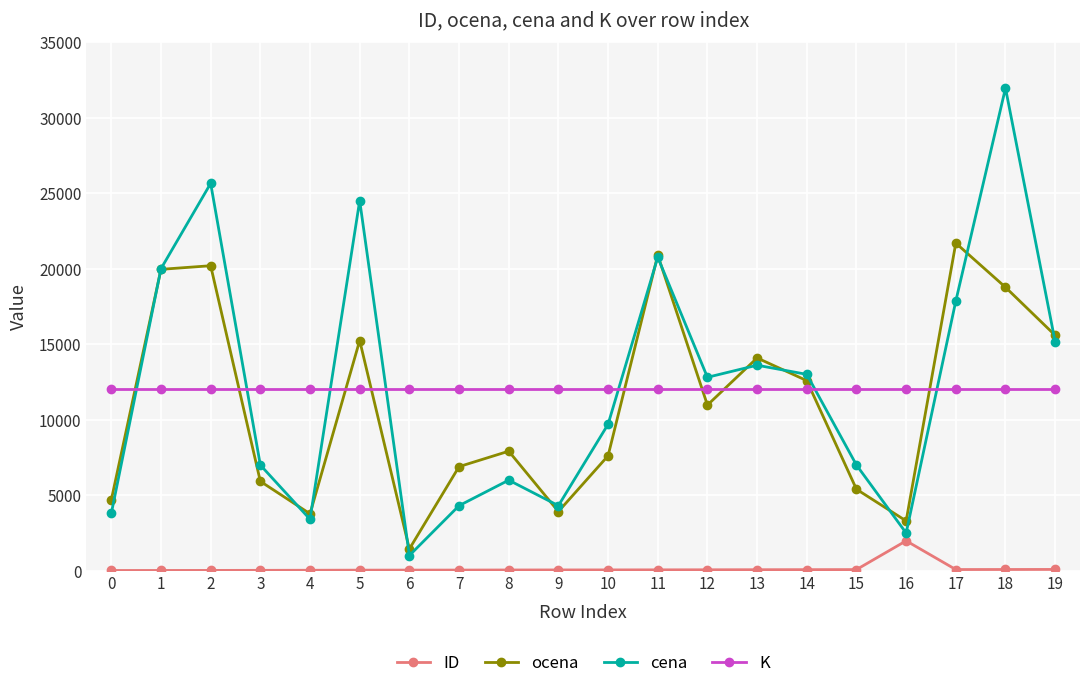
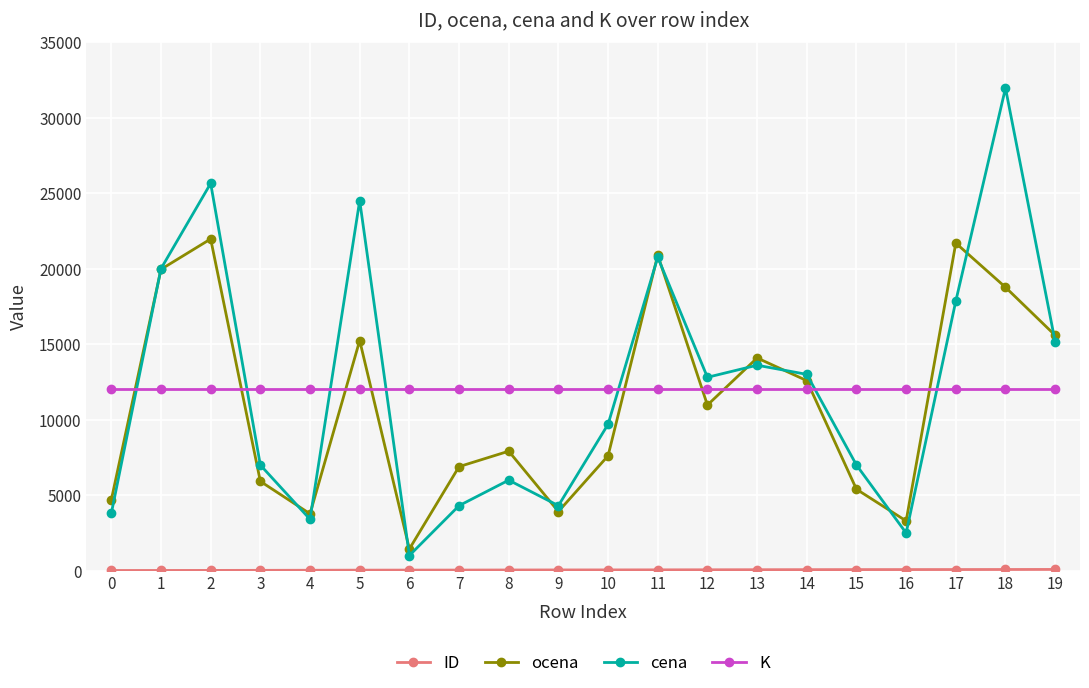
  {
    "ID": {
      "0": 0,
      "1": 0,
      "2": 0,
      "3": 0,
      "4": 0,
      "5": 0,
      "6": 0,
      "7": 0,
      "8": 0,
      "9": 0,
      "10": 0,
      "11": 100,
      "12": 100,
      "13": 100,
      "14": 100,
      "15": 100,
-     "16": 2000,
+     "16": 100,
      "17": 100,
      "18": 100,
      "19": 100
    },
    "ocena": {
      "0": 4700,
-     "2": 20200,
+     "2": 22000,
      "3": 5900,
      "4": 3800,
      "5": 15200,
      "6": 1400,
      "7": 6900,
      "8": 7900,
      "9": 3900,
      "10": 7600,
      "12": 11000,
      "13": 14100,
      "14": 12600,
      "15": 5400,
      "16": 3300,
      "17": 21700,
      "18": 18800,
      "19": 15600
    },
    "cena": {
      "0": 3800,
      "2": 25600,
      "3": 7000,
      "4": 3400,
      "5": 24500,
      "6": 1000,
      "7": 4300,
      "8": 6000,
      "9": 4300,
      "10": 9700,
      "12": 12800,
      "13": 13600,
      "14": 13000,
      "15": 7000,
      "16": 2500,
      "17": 17900,
      "18": 32000,
      "19": 15200
    },
    "K": {
      "0": 12000,
      "1": 12000,
      "2": 12000,
      "3": 12000,
      "4": 12000,
      "5": 12000,
      "6": 12000,
      "7": 12000,
      "8": 12000,
      "9": 12000,
      "10": 12000,
      "11": 12000,
      "12": 12000,
      "13": 12000,
      "14": 12000,
      "15": 12000,
      "16": 12000,
      "17": 12000,
      "18": 12000,
      "19": 12000
    }
  }
